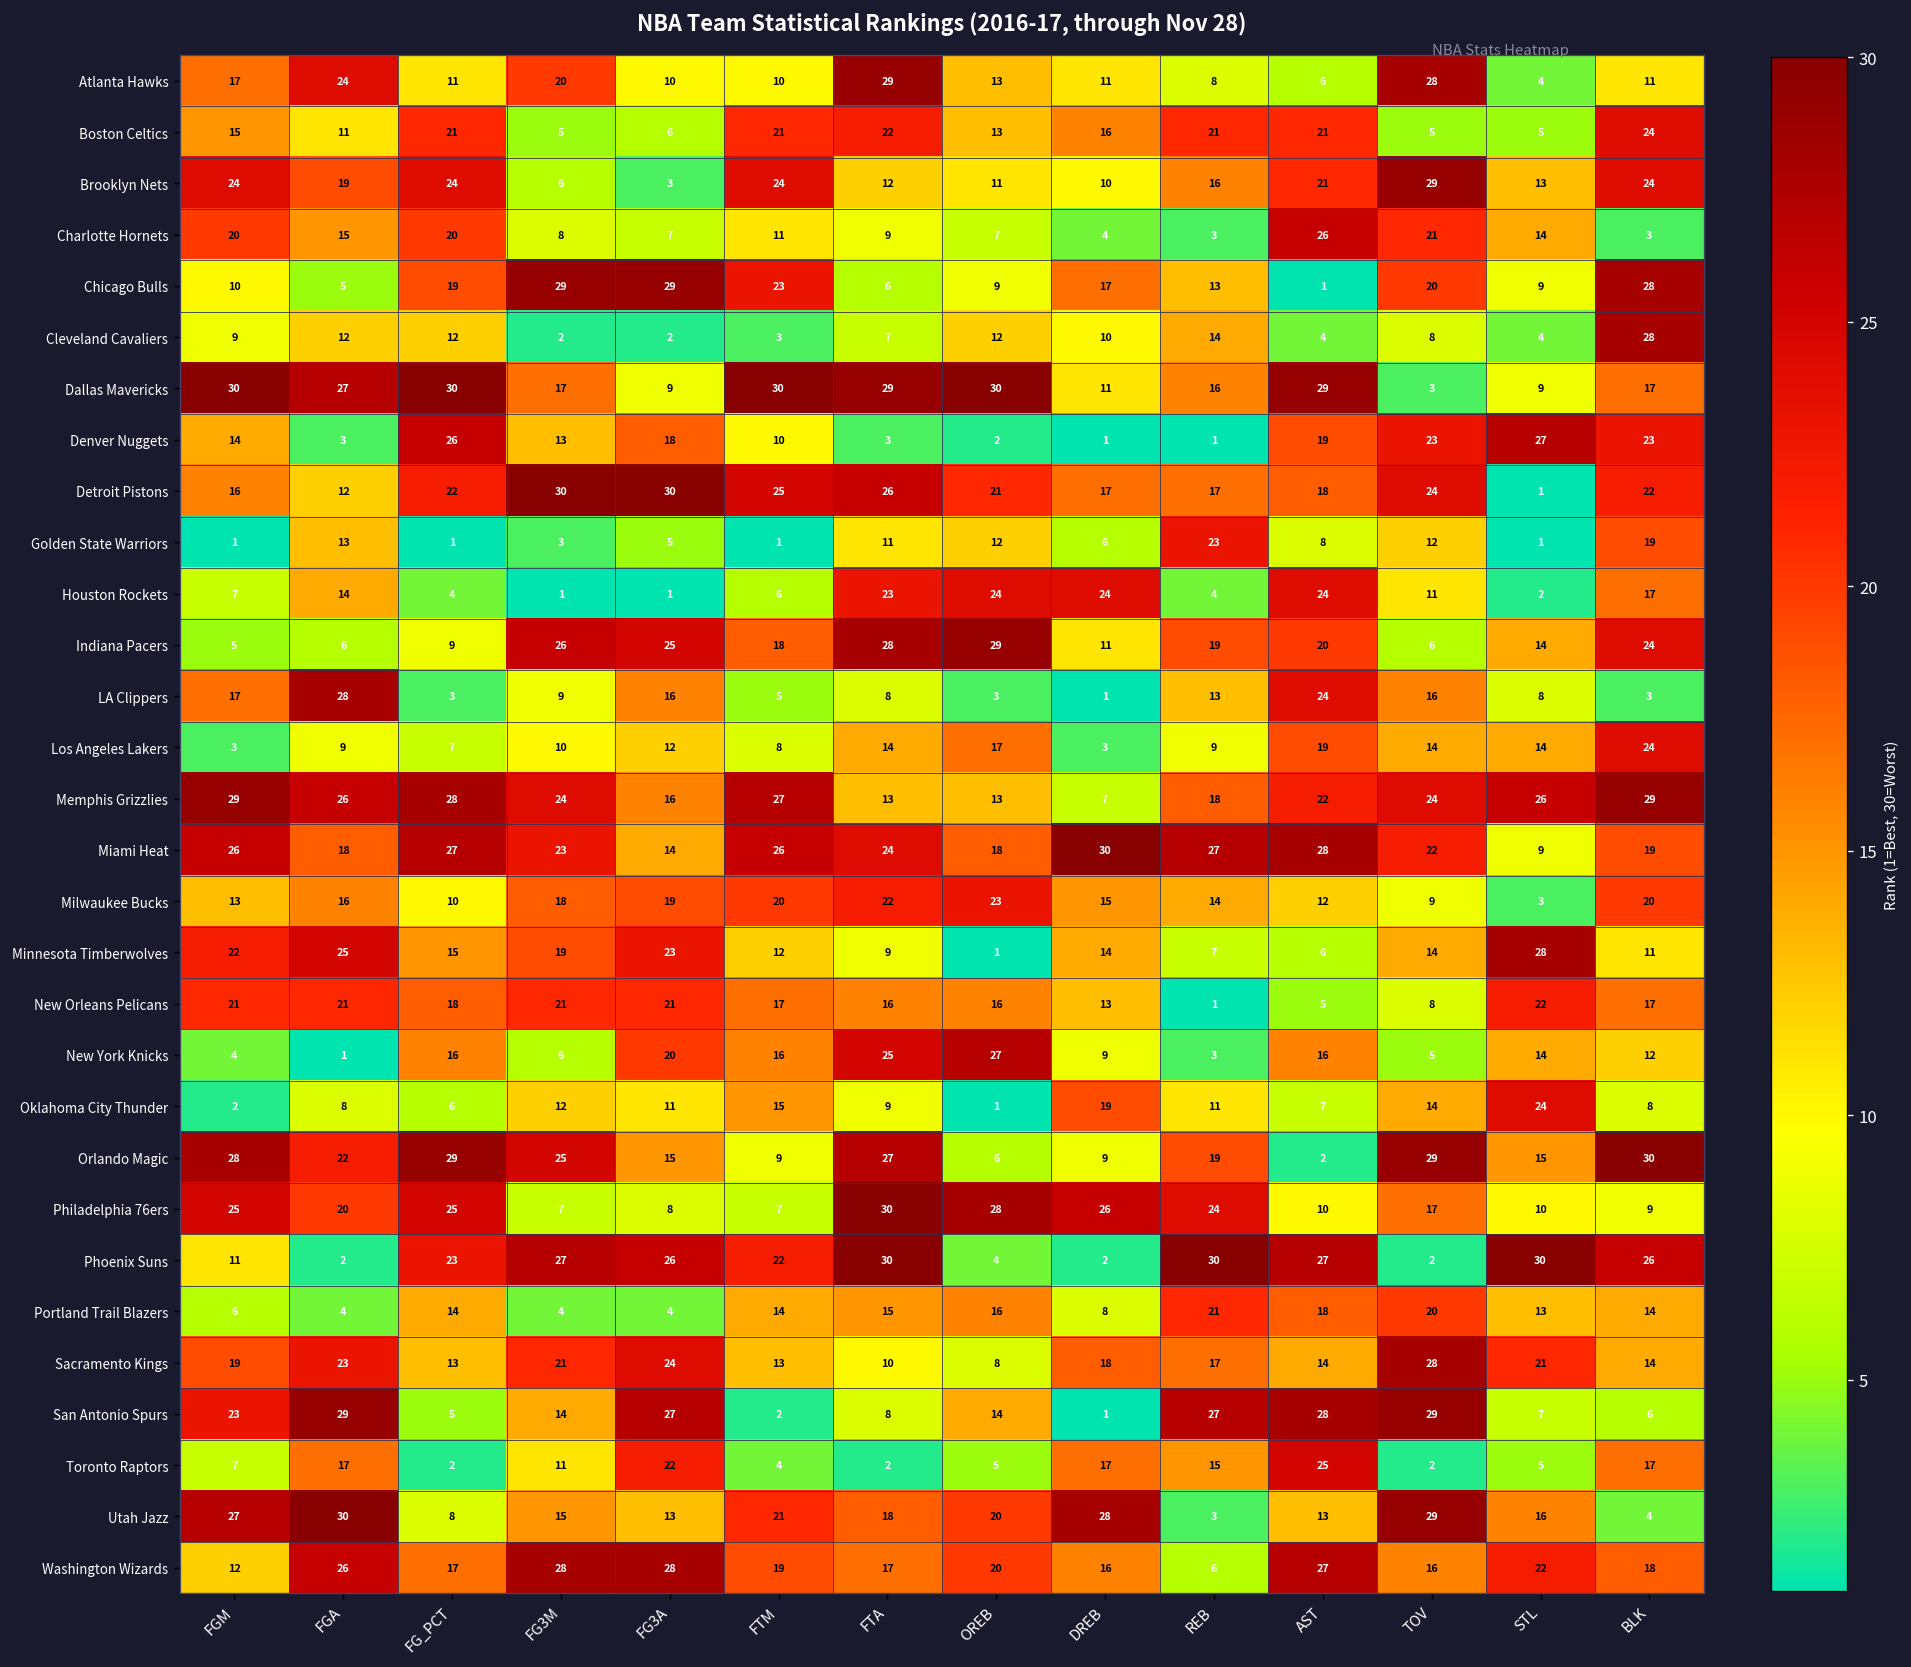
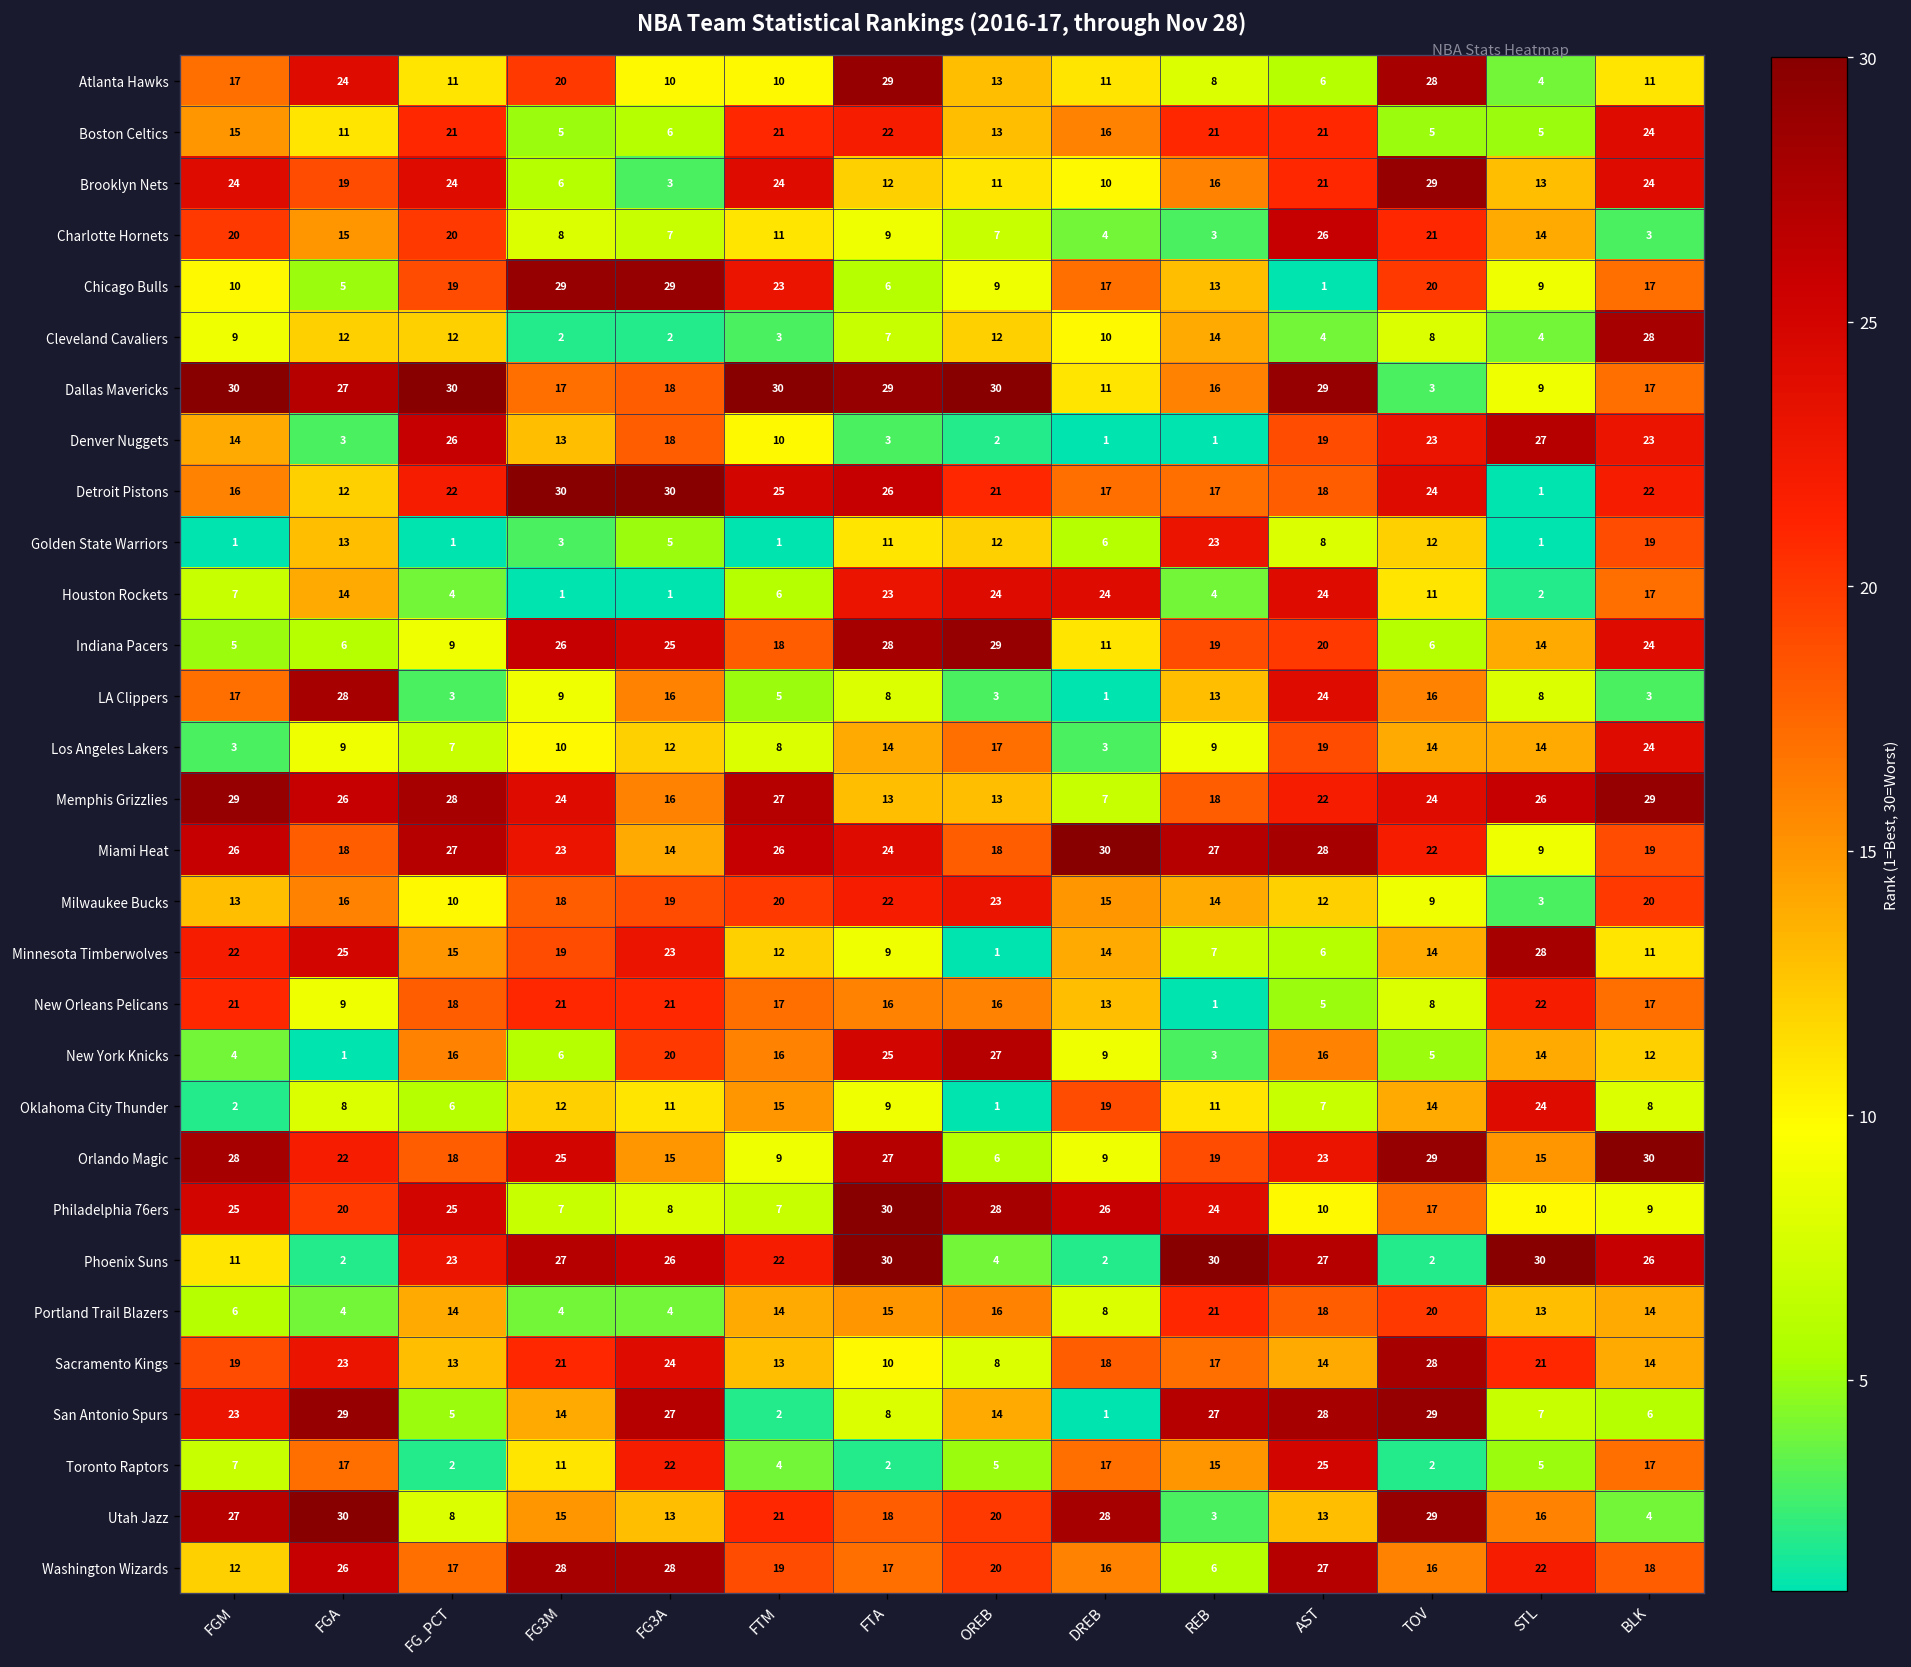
  {
    "Chicago Bulls": {
      "FGM": 10,
      "FGA": 5,
      "FG_PCT": 19,
      "FG3M": 29,
      "FG3A": 29,
      "FTM": 23,
      "FTA": 6,
      "OREB": 9,
      "DREB": 17,
      "REB": 13,
      "AST": 1,
      "TOV": 20,
      "STL": 9,
-     "BLK": 28
+     "BLK": 17
    },
    "Dallas Mavericks": {
      "FGM": 30,
      "FGA": 27,
      "FG_PCT": 30,
      "FG3M": 17,
-     "FG3A": 9,
+     "FG3A": 18,
      "FTM": 30,
      "FTA": 29,
      "OREB": 30,
      "DREB": 11,
      "REB": 16,
      "AST": 29,
      "TOV": 3,
      "STL": 9,
      "BLK": 17
    },
    "New Orleans Pelicans": {
      "FGM": 21,
-     "FGA": 21,
+     "FGA": 9,
      "FG_PCT": 18,
      "FG3M": 21,
      "FG3A": 21,
      "FTM": 17,
      "FTA": 16,
      "OREB": 16,
      "DREB": 13,
      "REB": 1,
      "AST": 5,
      "TOV": 8,
      "STL": 22,
      "BLK": 17
    },
    "Orlando Magic": {
      "FGM": 28,
      "FGA": 22,
-     "FG_PCT": 29,
+     "FG_PCT": 18,
      "FG3M": 25,
      "FG3A": 15,
      "FTM": 9,
      "FTA": 27,
      "OREB": 6,
      "DREB": 9,
      "REB": 19,
-     "AST": 2,
+     "AST": 23,
      "TOV": 29,
      "STL": 15,
      "BLK": 30
    }
  }
